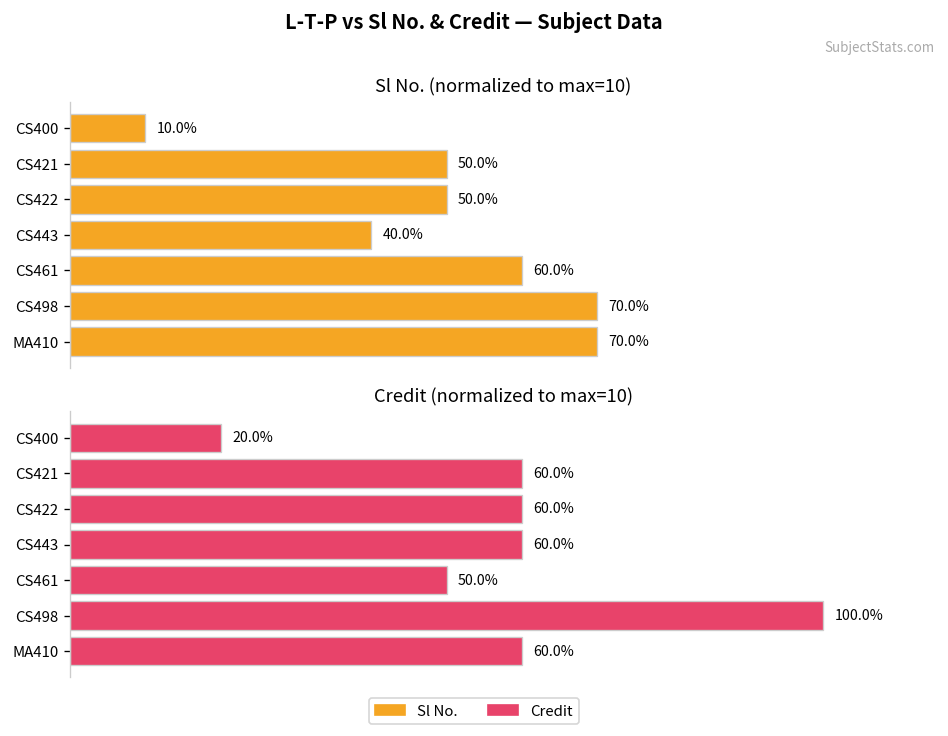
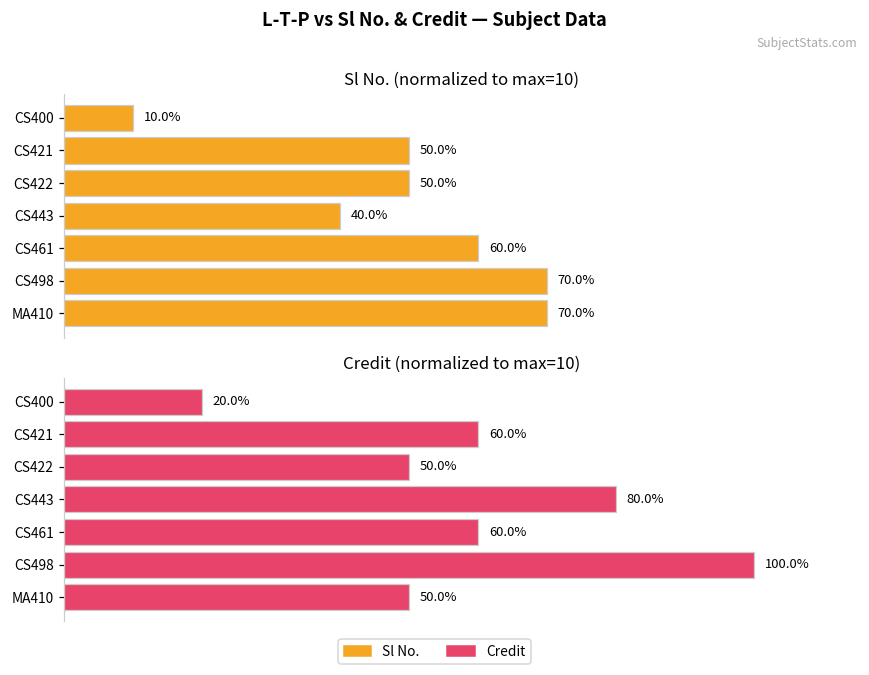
  {
    "Sl No. (normalized to max=10)": {
      "CS400": "10.0%",
      "CS421": "50.0%",
      "CS422": "50.0%",
      "CS443": "40.0%",
      "CS461": "60.0%",
      "CS498": "70.0%",
      "MA410": "70.0%"
    },
    "Credit (normalized to max=10)": {
      "CS400": "20.0%",
      "CS421": "60.0%",
-     "CS422": "60.0%",
-     "CS443": "60.0%",
-     "CS461": "50.0%",
+     "CS422": "50.0%",
+     "CS443": "80.0%",
+     "CS461": "60.0%",
      "CS498": "100.0%",
-     "MA410": "60.0%"
+     "MA410": "50.0%"
    }
  }
